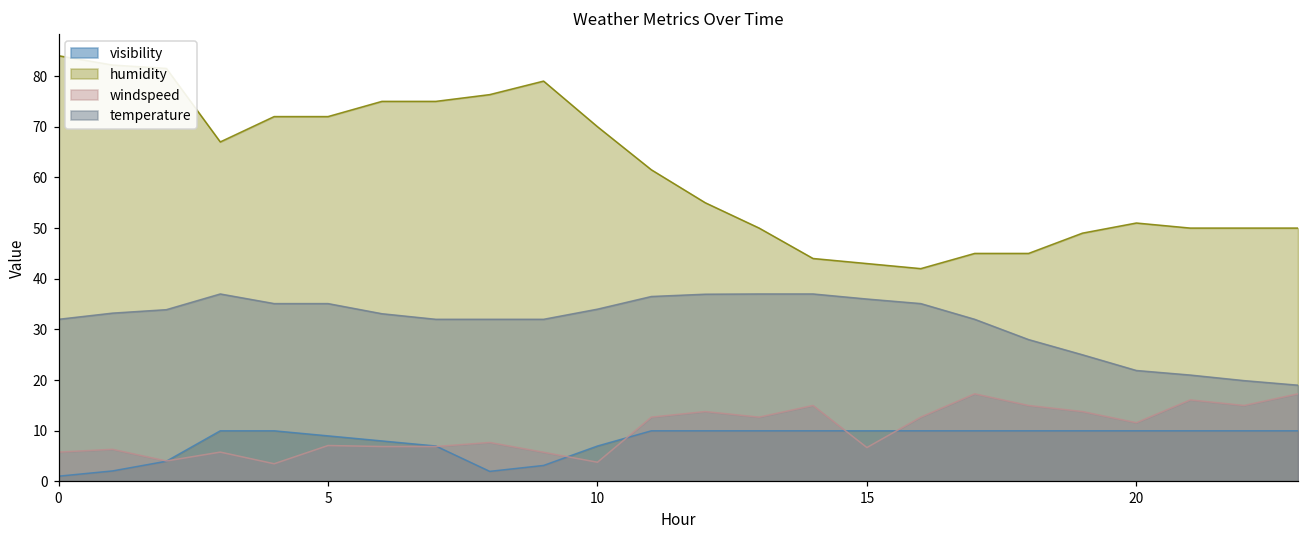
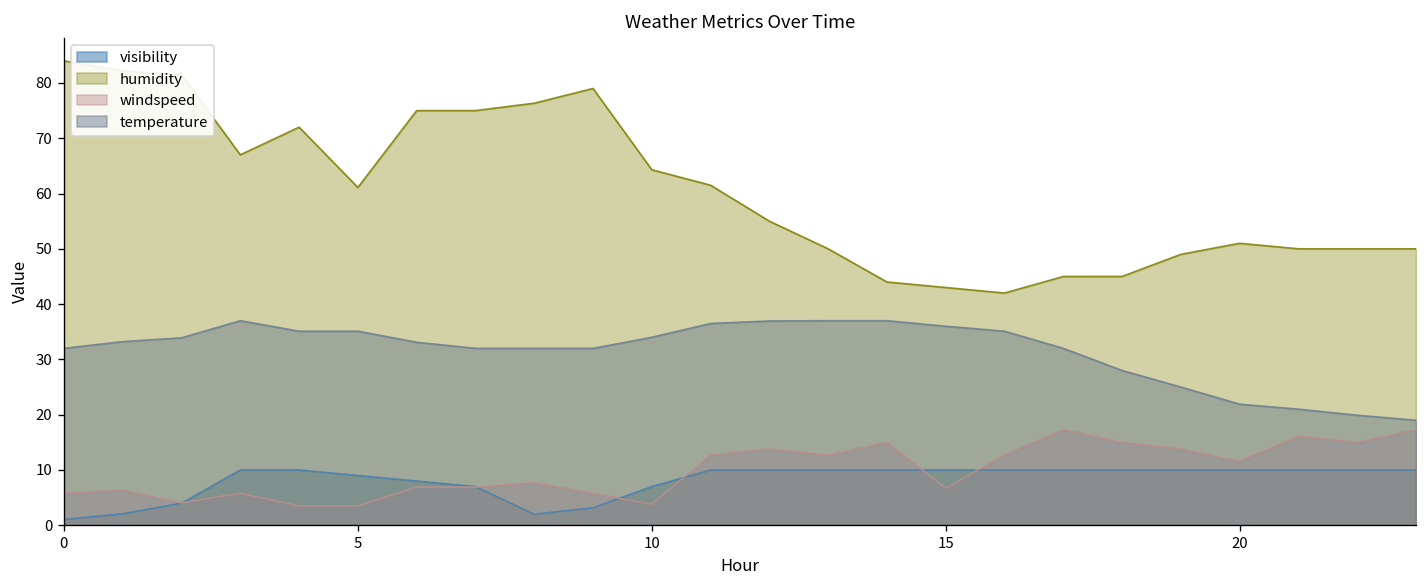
  {
    "humidity": {
      "0": 84,
-     "5": 72,
-     "10": 70,
+     "5": 61,
+     "10": 64,
      "15": 43,
      "20": 51
    },
    "windspeed": {
      "0": 6,
-     "5": 7,
+     "5": 4,
      "10": 4,
      "15": 7,
      "20": 12
    }
  }
